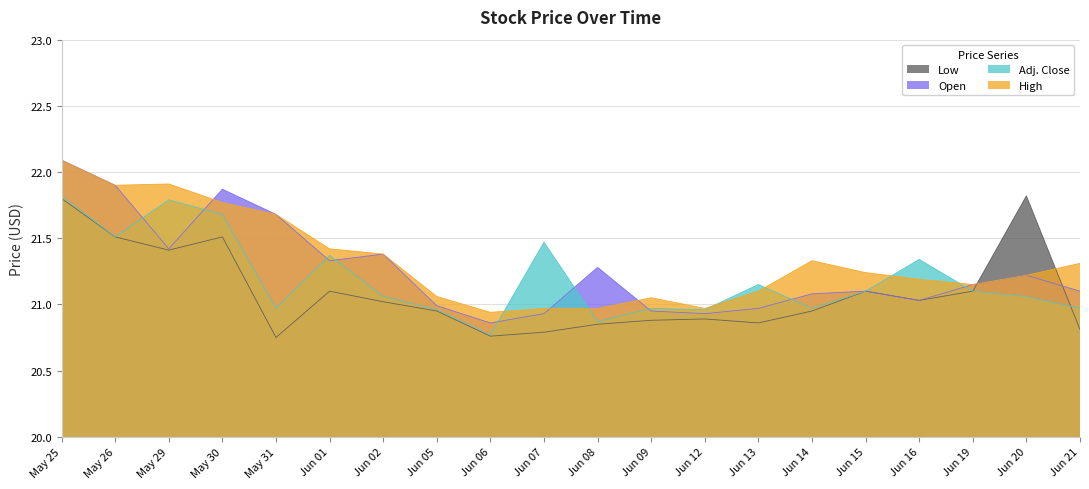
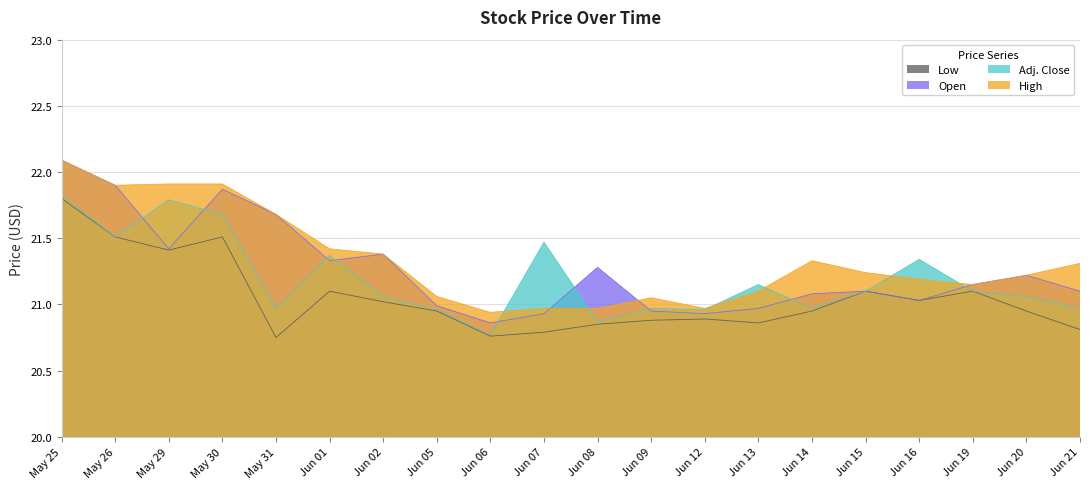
  {
    "Low": {
      "May 25": 21.80,
      "May 30": 21.51,
      "May 31": 20.75,
      "Jun 01": 21.10,
      "Jun 02": 21.02,
      "Jun 07": 20.79,
      "Jun 08": 20.85,
      "Jun 09": 20.88,
      "Jun 12": 20.89,
      "Jun 13": 20.86,
      "Jun 14": 20.95,
-     "Jun 20": 21.82,
+     "Jun 20": 20.95,
      "Jun 21": 20.81
    },
    "Open": {
      "May 30": 21.87,
      "Jun 01": 21.33,
      "Jun 05": 20.99,
      "Jun 06": 20.86,
      "Jun 07": 20.93,
      "Jun 08": 21.28,
      "Jun 09": 20.95,
      "Jun 12": 20.93,
      "Jun 13": 20.97,
      "Jun 14": 21.08,
      "Jun 21": 21.10
    },
    "Adj. Close": {
      "May 25": 21.82,
      "May 29": 21.79,
      "May 30": 21.68,
      "May 31": 20.97,
      "Jun 01": 21.37,
      "Jun 02": 21.06,
      "Jun 07": 21.47,
      "Jun 08": 20.87,
      "Jun 09": 20.97,
      "Jun 13": 21.15,
      "Jun 14": 20.97,
      "Jun 16": 21.34,
      "Jun 20": 21.06,
      "Jun 21": 20.97
    },
    "High": {
      "May 29": 21.91,
-     "May 30": 21.77,
+     "May 30": 21.91,
      "Jun 01": 21.42,
      "Jun 05": 21.06,
      "Jun 06": 20.94,
      "Jun 07": 20.97,
      "Jun 08": 20.97,
      "Jun 09": 21.05,
      "Jun 13": 21.10,
      "Jun 14": 21.33,
      "Jun 15": 21.24,
      "Jun 16": 21.19,
      "Jun 21": 21.31
    }
  }
